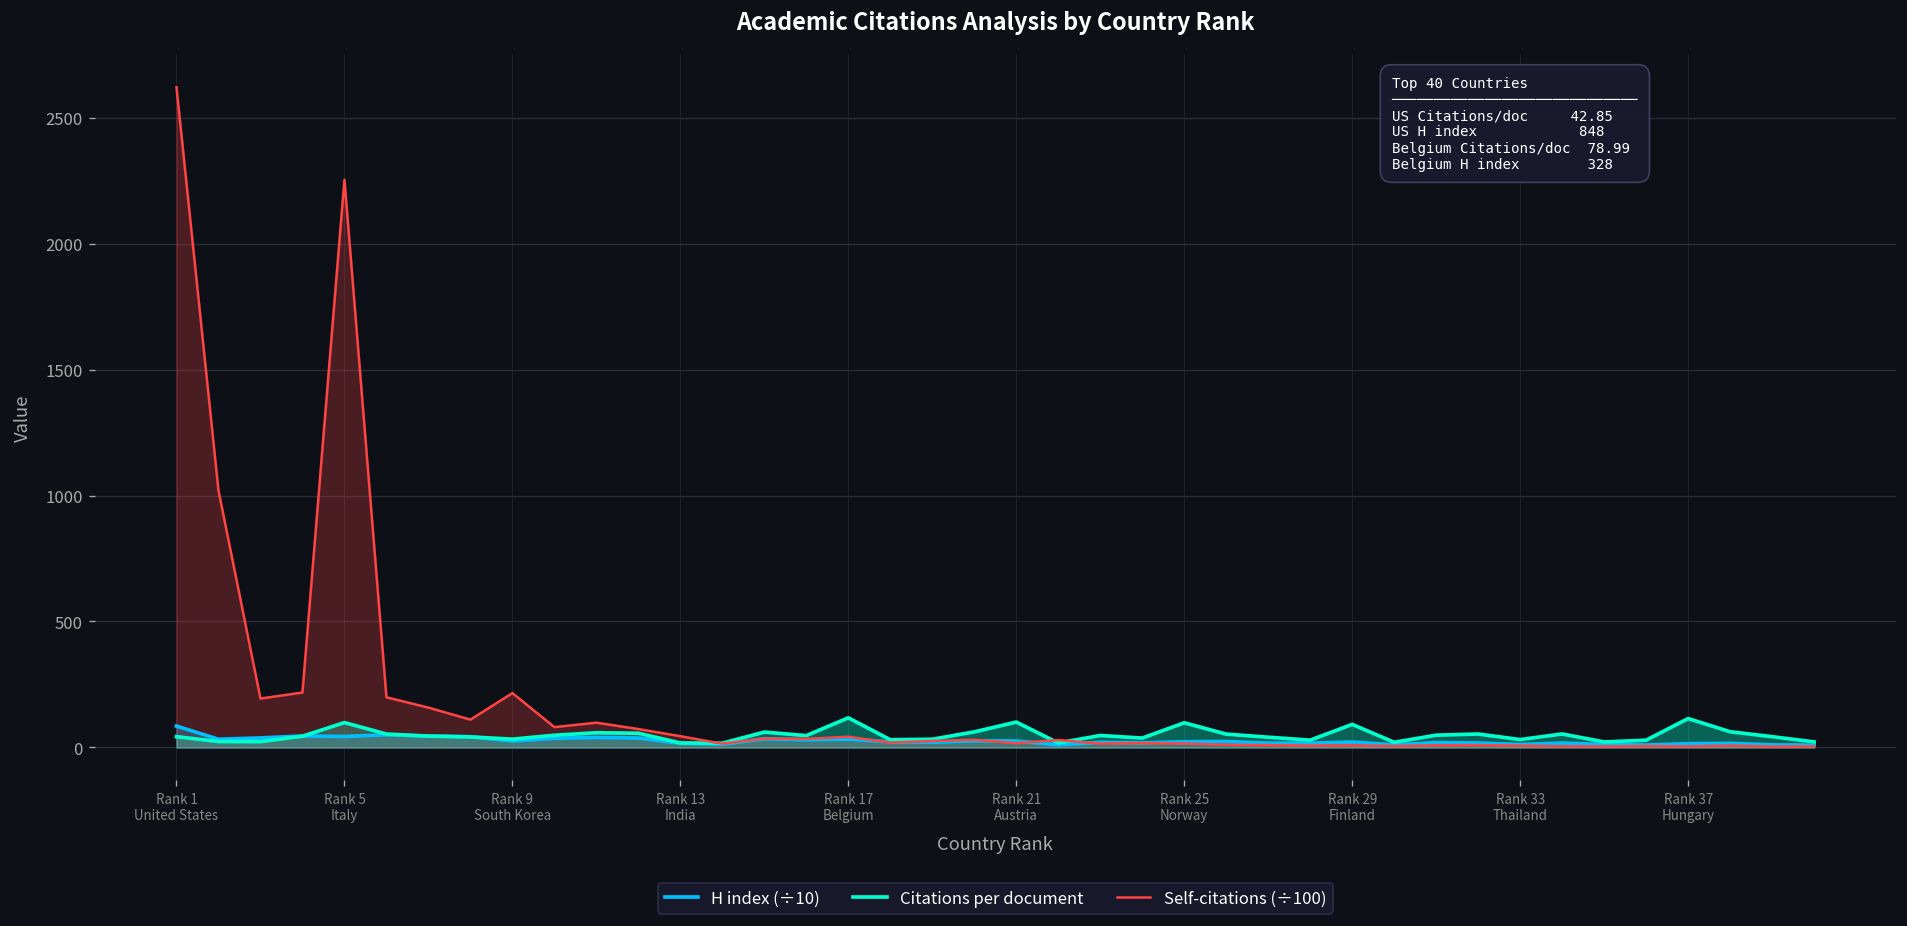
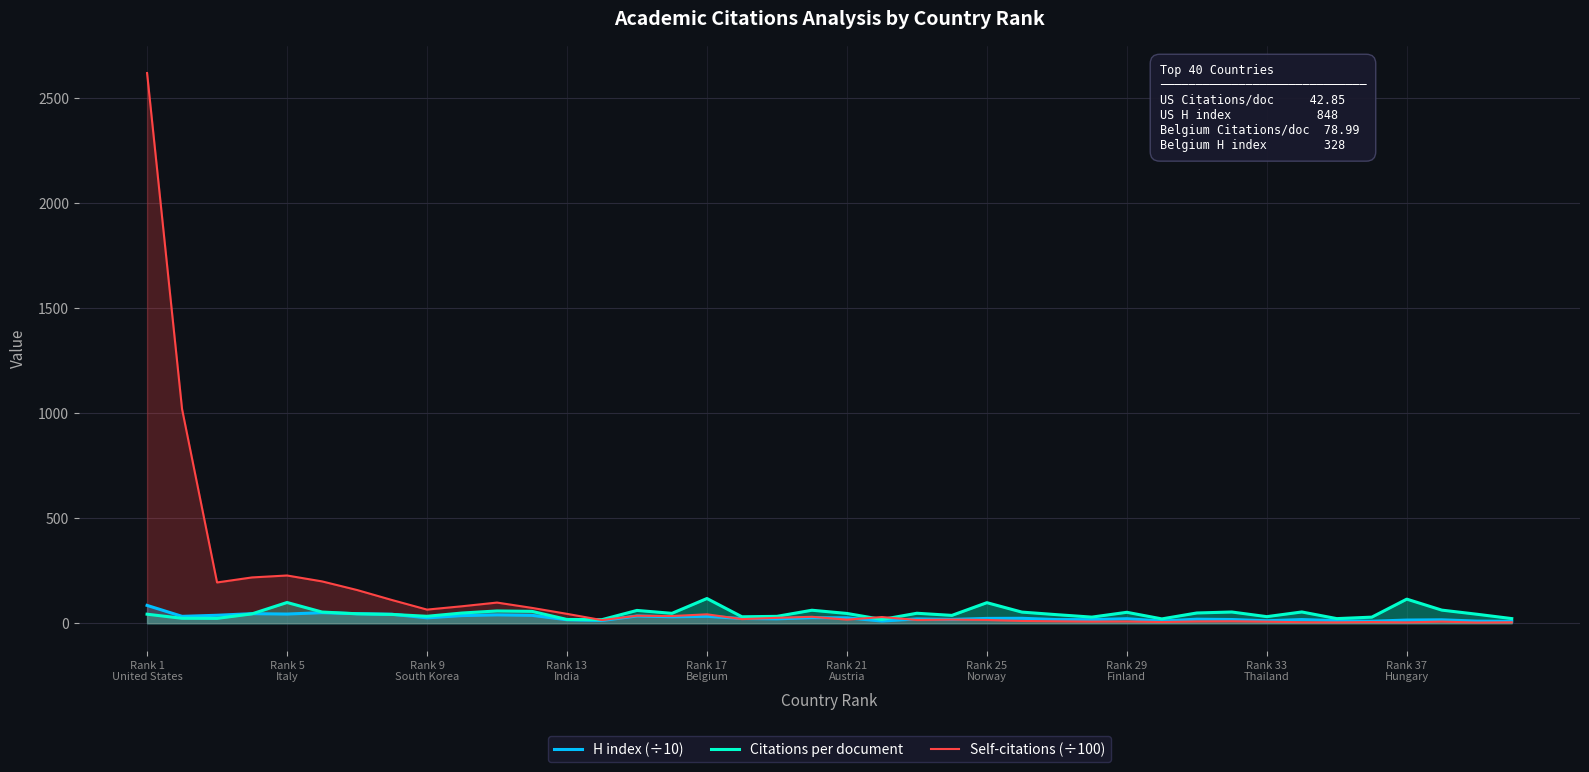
  {
    "H index (÷10)": {
      "Rank 1 United States": 80,
      "Rank 5 Italy": 40,
      "Rank 29 Finland": 20
    },
    "Citations per document": {
      "Rank 1 United States": 40,
      "Rank 5 Italy": 100,
      "Rank 17 Belgium": 120,
-     "Rank 21 Austria": 100,
+     "Rank 21 Austria": 50,
      "Rank 25 Norway": 100,
-     "Rank 29 Finland": 90,
+     "Rank 29 Finland": 50,
      "Rank 33 Thailand": 30,
      "Rank 37 Hungary": 110
    },
    "Self-citations (÷100)": {
      "Rank 1 United States": 2620,
-     "Rank 5 Italy": 2250,
-     "Rank 9 South Korea": 220,
+     "Rank 5 Italy": 230,
+     "Rank 9 South Korea": 60,
      "Rank 13 India": 40,
      "Rank 29 Finland": 10
    }
  }
